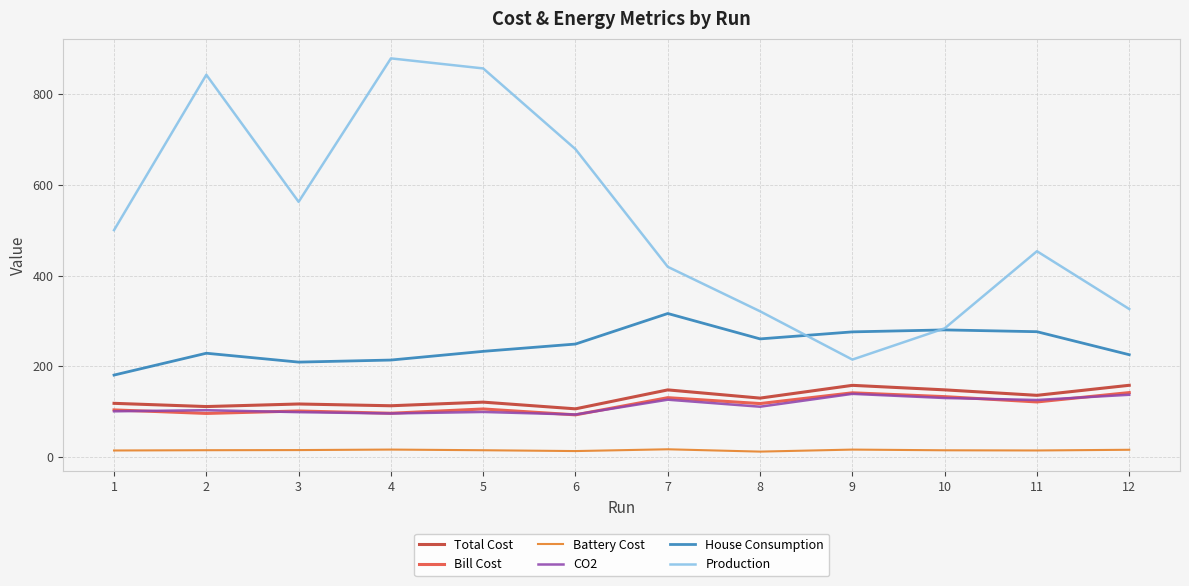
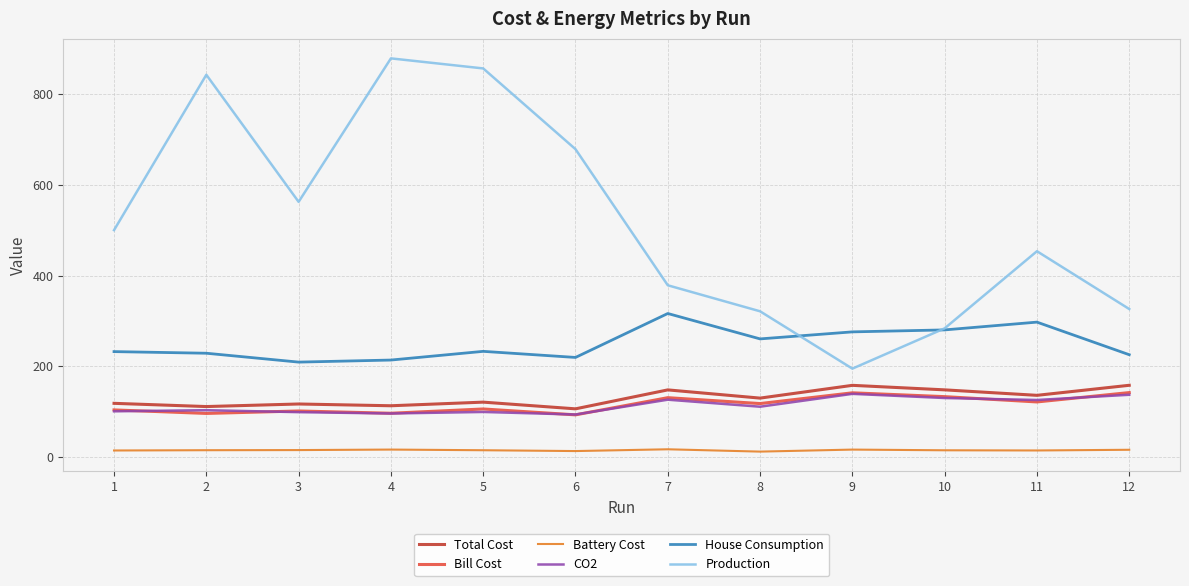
  {
    "CO2": {
      "2": 100,
      "5": 100,
      "8": 110
    },
    "House Consumption": {
-     "1": 180,
+     "1": 230,
      "2": 230,
      "3": 210,
      "4": 210,
      "5": 230,
-     "6": 250,
+     "6": 220,
      "7": 320,
      "8": 260,
      "9": 280,
-     "11": 280,
+     "11": 300,
      "12": 230
    },
    "Production": {
      "1": 500,
      "2": 840,
      "3": 560,
      "4": 880,
      "5": 860,
      "6": 680,
-     "7": 420,
+     "7": 380,
      "8": 320,
-     "9": 210,
+     "9": 190,
      "11": 450,
      "12": 330
    }
  }
